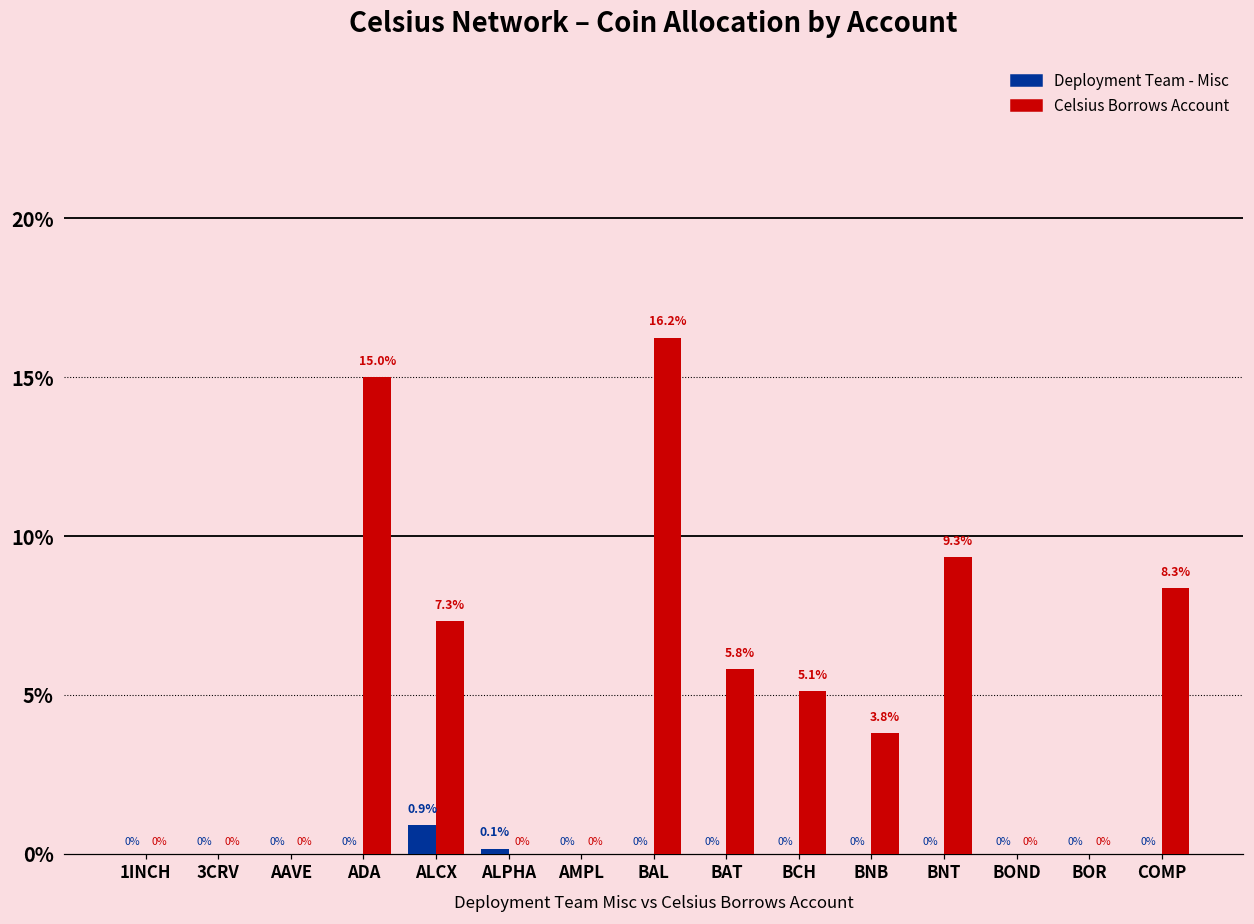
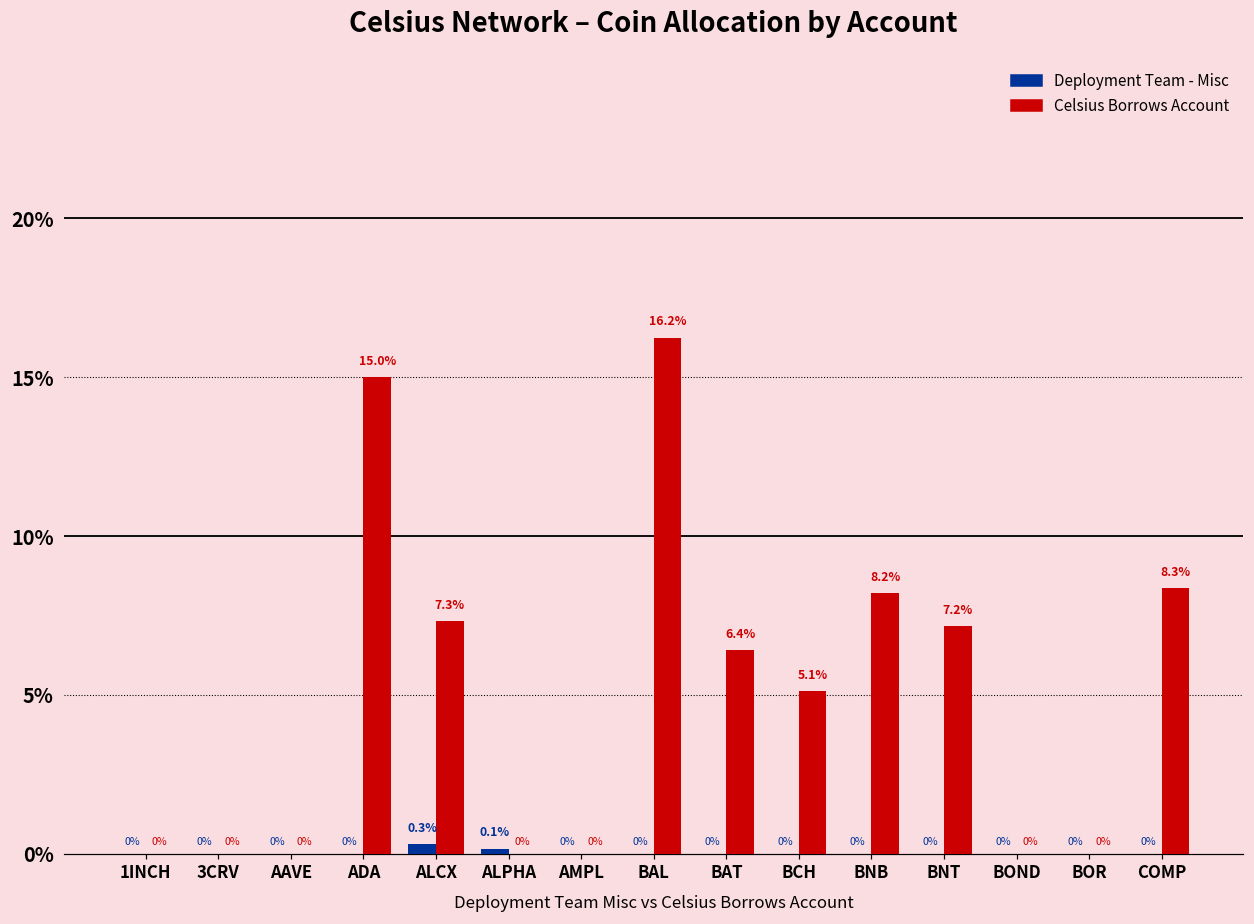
  {
    "Deployment Team - Misc": {
      "1INCH": "0%",
      "3CRV": "0%",
      "AAVE": "0%",
      "ADA": "0%",
-     "ALCX": "0.9%",
+     "ALCX": "0.3%",
      "ALPHA": "0.1%",
      "AMPL": "0%",
      "BAL": "0%",
      "BAT": "0%",
      "BCH": "0%",
      "BNB": "0%",
      "BNT": "0%",
      "BOND": "0%",
      "BOR": "0%",
      "COMP": "0%"
    },
    "Celsius Borrows Account": {
      "1INCH": "0%",
      "3CRV": "0%",
      "AAVE": "0%",
      "ADA": "15.0%",
      "ALCX": "7.3%",
      "ALPHA": "0%",
      "AMPL": "0%",
      "BAL": "16.2%",
-     "BAT": "5.8%",
+     "BAT": "6.4%",
      "BCH": "5.1%",
-     "BNB": "3.8%",
-     "BNT": "9.3%",
+     "BNB": "8.2%",
+     "BNT": "7.2%",
      "BOND": "0%",
      "BOR": "0%",
      "COMP": "8.3%"
    }
  }
